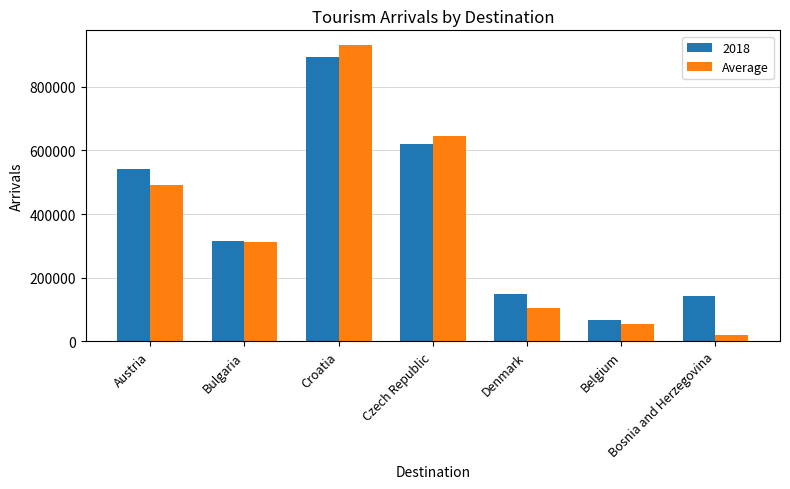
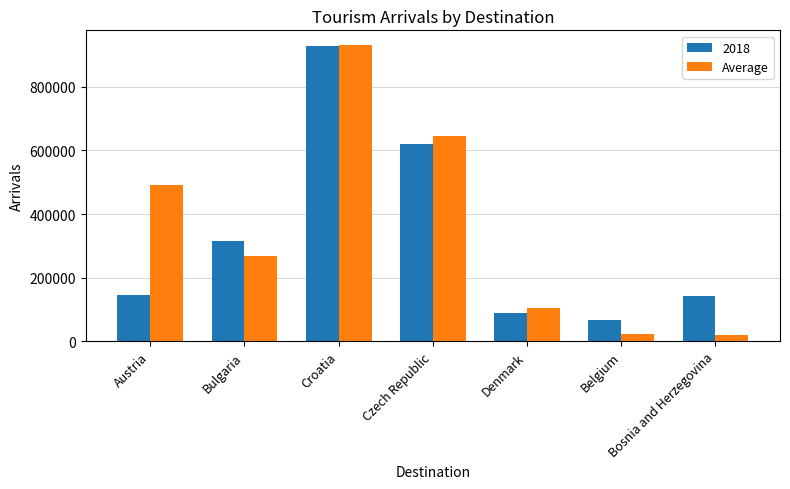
  {
    "2018": {
-     "Austria": 540000,
+     "Austria": 150000,
      "Bulgaria": 310000,
-     "Croatia": 890000,
+     "Croatia": 930000,
      "Czech Republic": 620000,
-     "Denmark": 150000,
+     "Denmark": 90000,
      "Belgium": 70000,
      "Bosnia and Herzegovina": 140000
    },
    "Average": {
      "Austria": 490000,
-     "Bulgaria": 310000,
+     "Bulgaria": 270000,
      "Croatia": 930000,
      "Czech Republic": 650000,
      "Denmark": 100000,
-     "Belgium": 50000,
+     "Belgium": 20000,
      "Bosnia and Herzegovina": 20000
    }
  }
